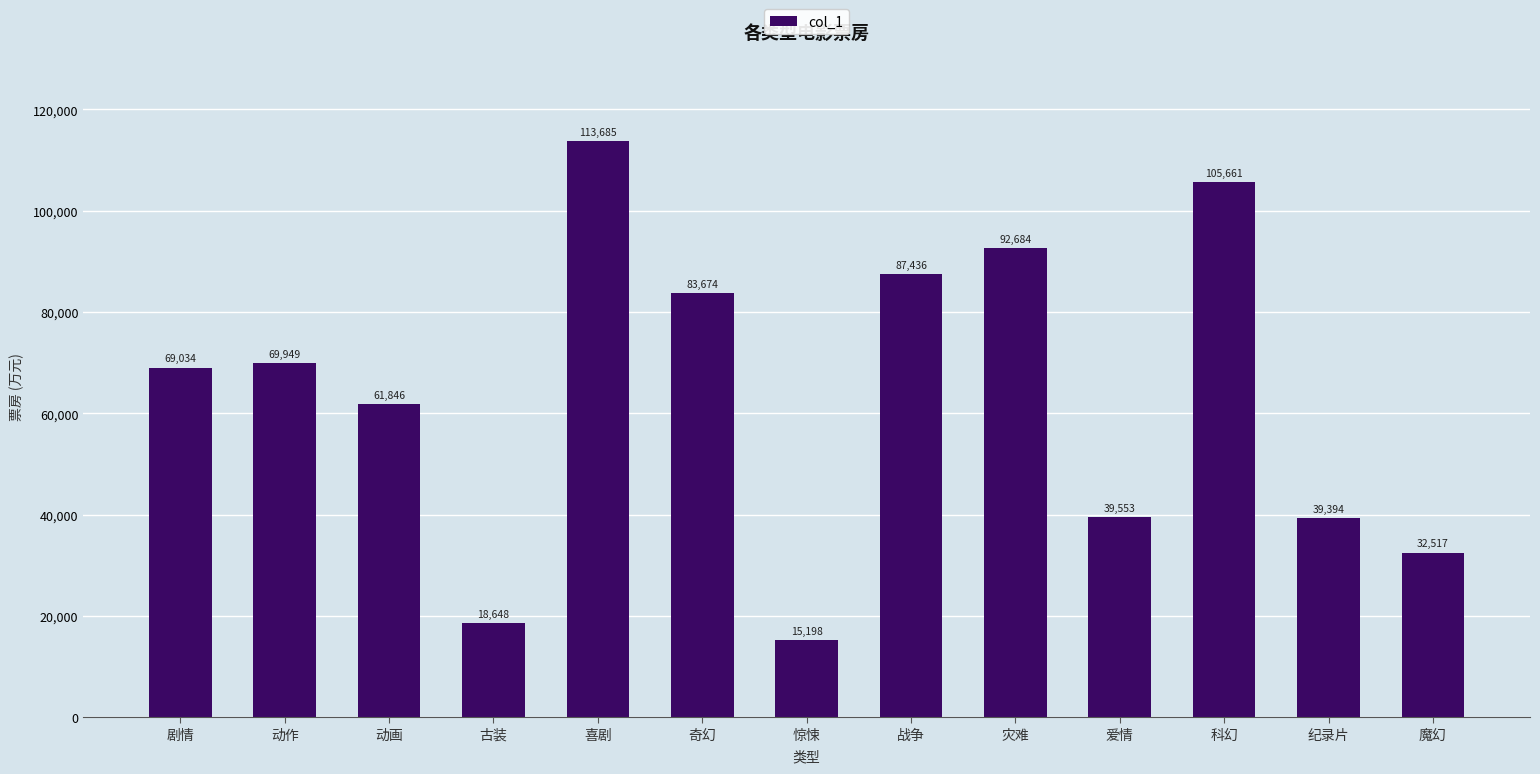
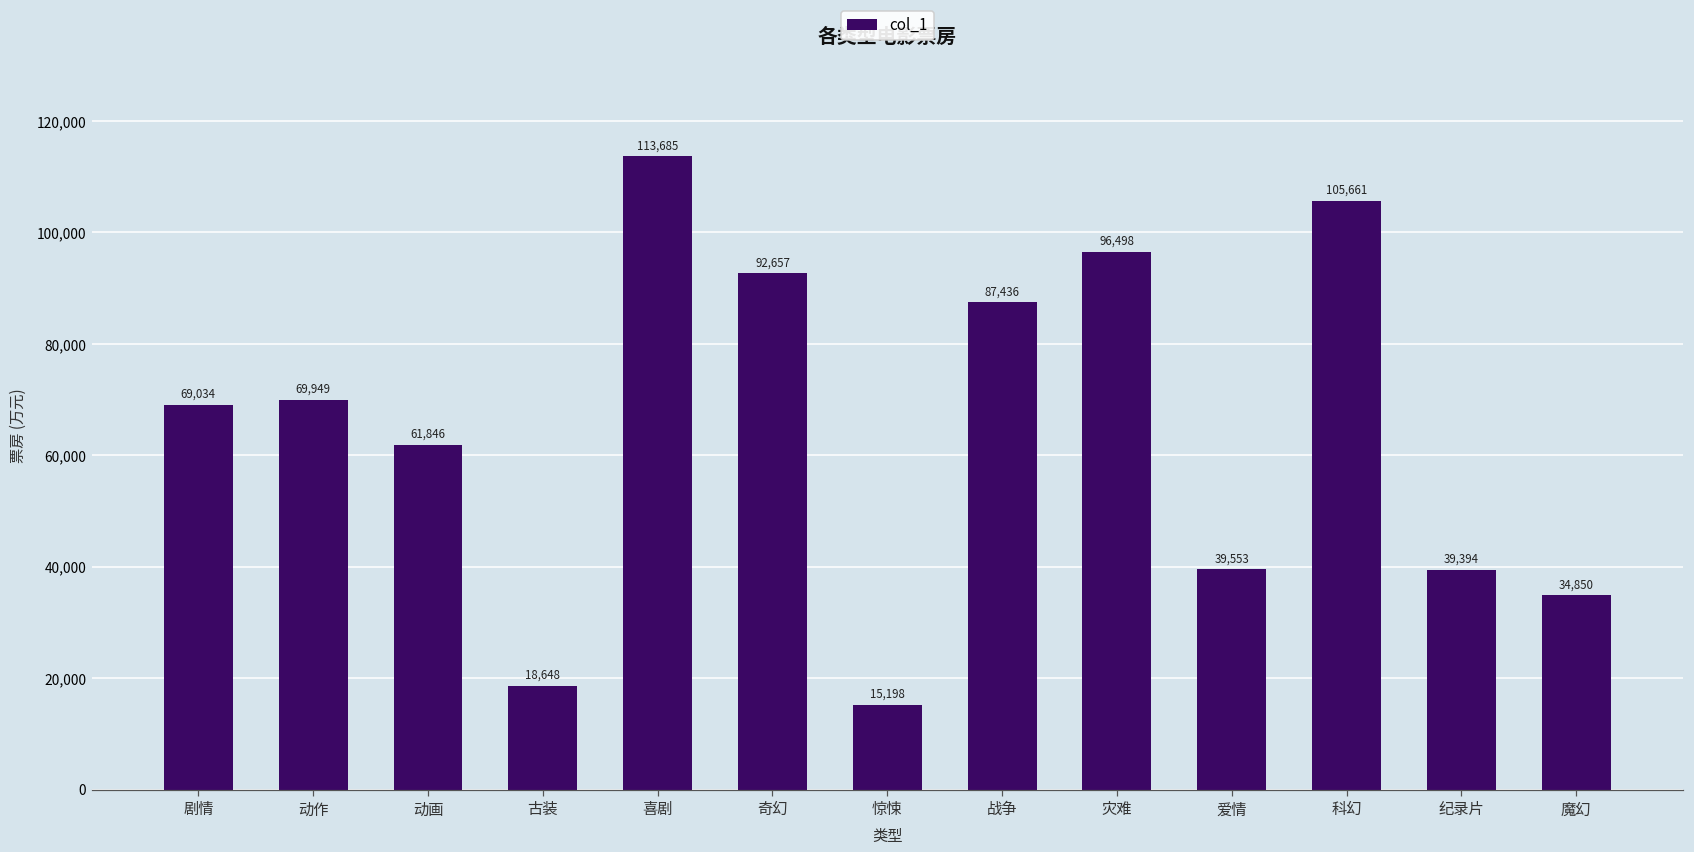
  {
    "剧情": "69,034",
    "动作": "69,949",
    "动画": "61,846",
    "古装": "18,648",
    "喜剧": "113,685",
-   "奇幻": "83,674",
+   "奇幻": "92,657",
    "惊悚": "15,198",
    "战争": "87,436",
-   "灾难": "92,684",
+   "灾难": "96,498",
    "爱情": "39,553",
    "科幻": "105,661",
    "纪录片": "39,394",
-   "魔幻": "32,517"
+   "魔幻": "34,850"
  }
